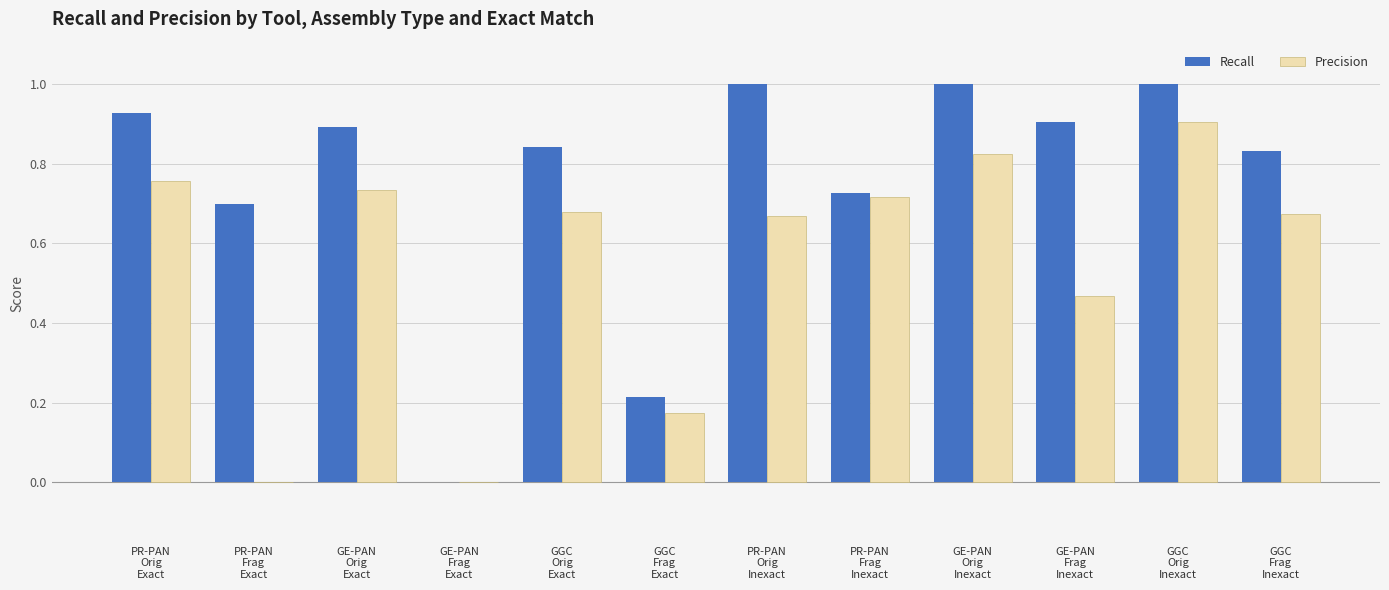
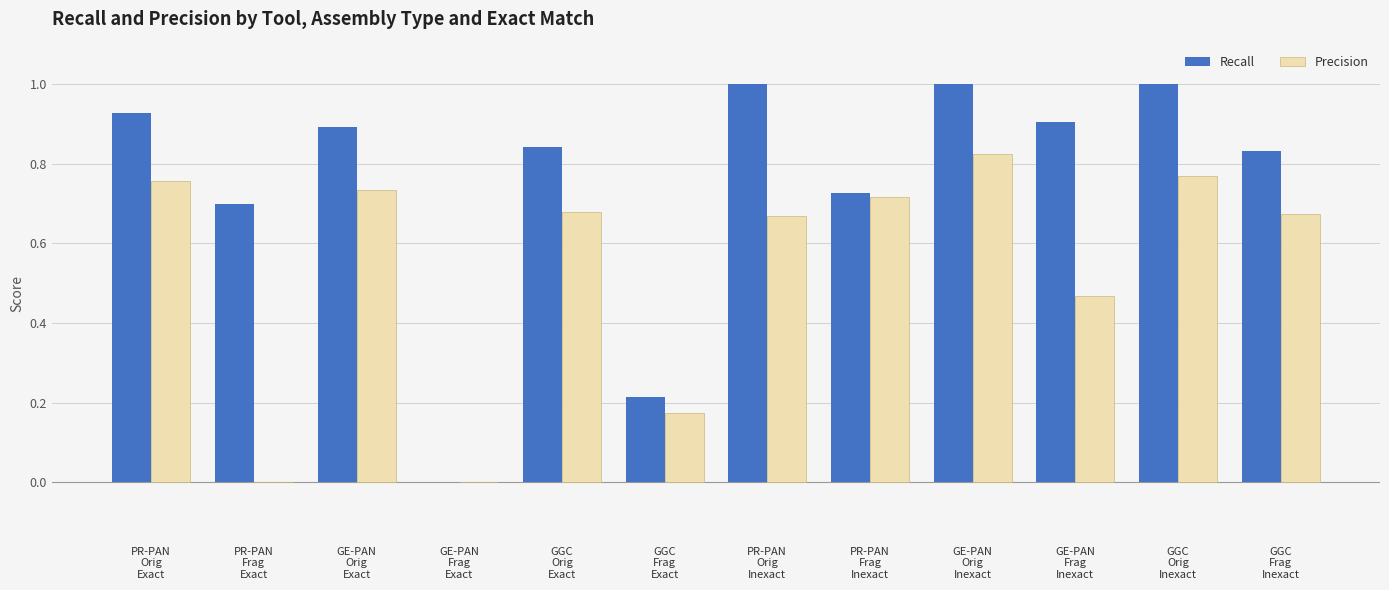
  {
    "Recall": {
      "PR-PAN Orig Exact": 0.93,
      "PR-PAN Frag Exact": 0.70,
      "GE-PAN Orig Exact": 0.89,
      "GE-PAN Frag Exact": 0.00,
      "GGC Orig Exact": 0.84,
      "GGC Frag Exact": 0.21,
      "PR-PAN Orig Inexact": 1.00,
      "PR-PAN Frag Inexact": 0.73,
      "GE-PAN Orig Inexact": 1.00,
      "GE-PAN Frag Inexact": 0.90,
      "GGC Orig Inexact": 1.00,
      "GGC Frag Inexact": 0.83
    },
    "Precision": {
      "PR-PAN Orig Exact": 0.76,
      "PR-PAN Frag Exact": 0.00,
      "GE-PAN Orig Exact": 0.74,
      "GE-PAN Frag Exact": 0.00,
      "GGC Orig Exact": 0.68,
      "GGC Frag Exact": 0.17,
      "PR-PAN Orig Inexact": 0.67,
      "PR-PAN Frag Inexact": 0.72,
      "GE-PAN Orig Inexact": 0.82,
      "GE-PAN Frag Inexact": 0.47,
-     "GGC Orig Inexact": 0.90,
+     "GGC Orig Inexact": 0.77,
      "GGC Frag Inexact": 0.67
    }
  }
